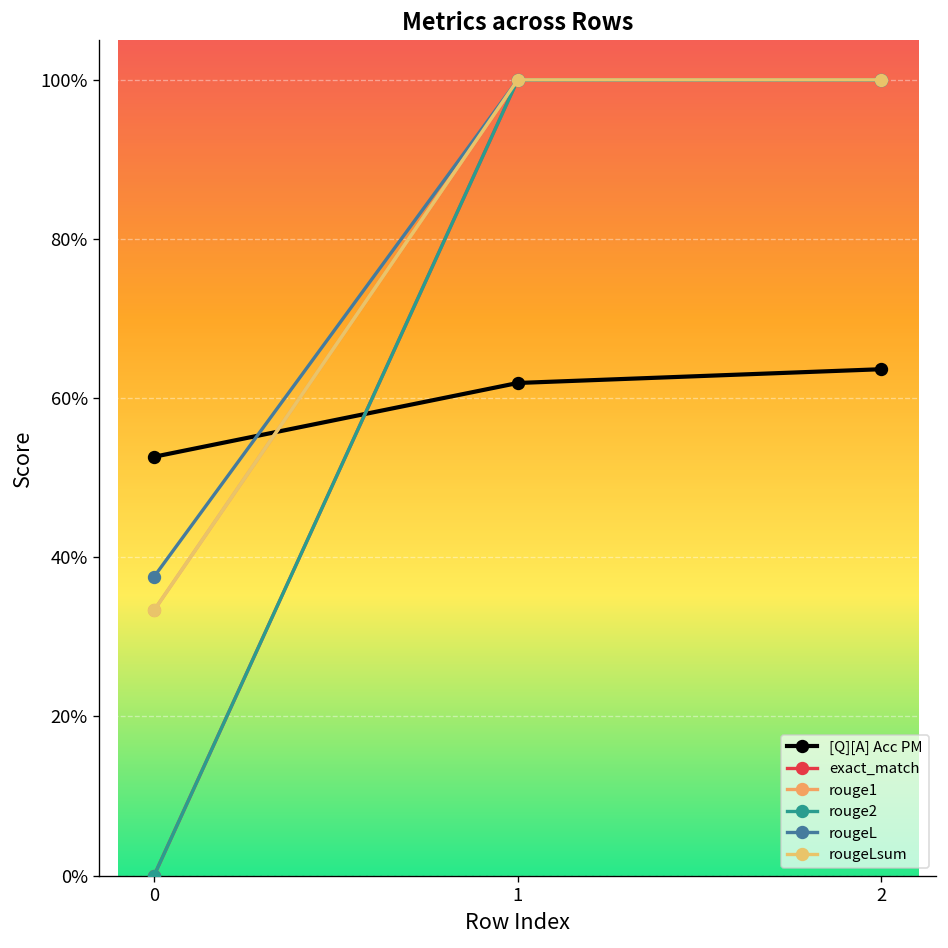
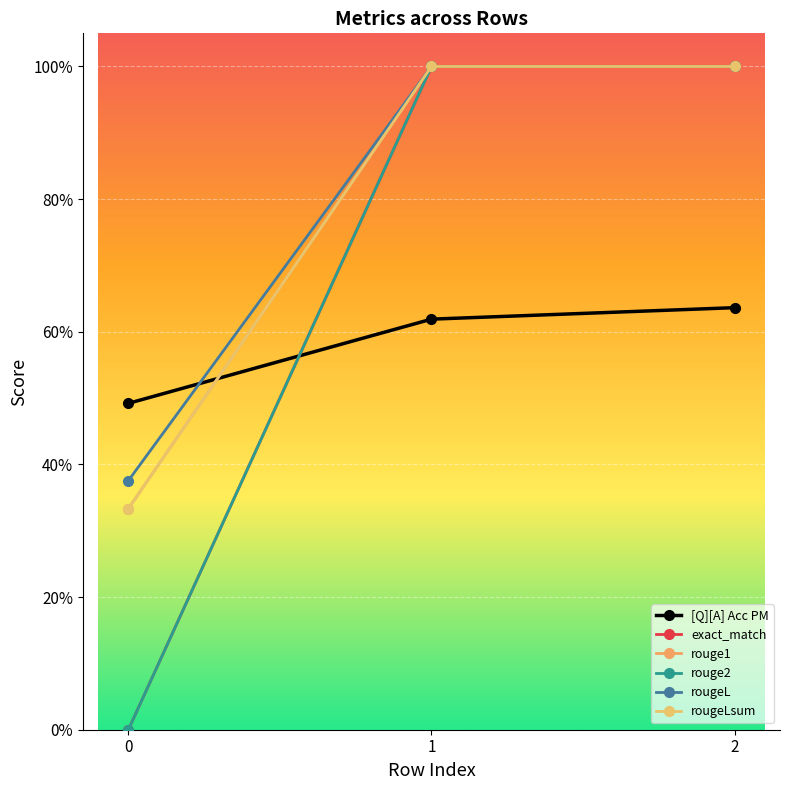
  {
    "[Q][A] Acc PM": {
-     "0": "53%",
+     "0": "49%",
      "1": "62%",
      "2": "64%"
    },
    "rougeLsum": {
      "0": "33%"
    }
  }
